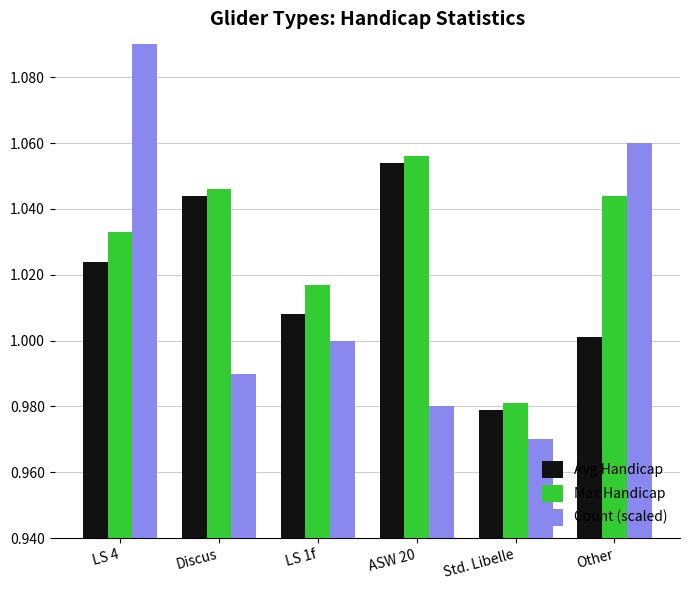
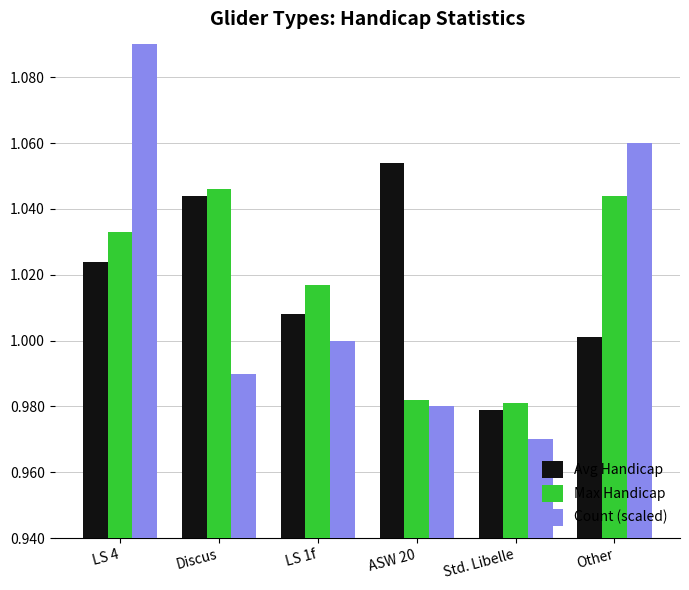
  {
    "Avg Handicap": {
      "LS 4": 1.024,
      "Discus": 1.044,
      "LS 1f": 1.008,
      "ASW 20": 1.054,
      "Std. Libelle": 0.979,
      "Other": 1.001
    },
    "Max Handicap": {
      "LS 4": 1.033,
      "Discus": 1.046,
      "LS 1f": 1.017,
-     "ASW 20": 1.056,
+     "ASW 20": 0.982,
      "Std. Libelle": 0.981,
      "Other": 1.044
    },
    "Count (scaled)": {
      "LS 4": 1.090,
      "Discus": 0.990,
      "LS 1f": 1.000,
      "ASW 20": 0.980,
      "Std. Libelle": 0.970,
      "Other": 1.060
    }
  }
